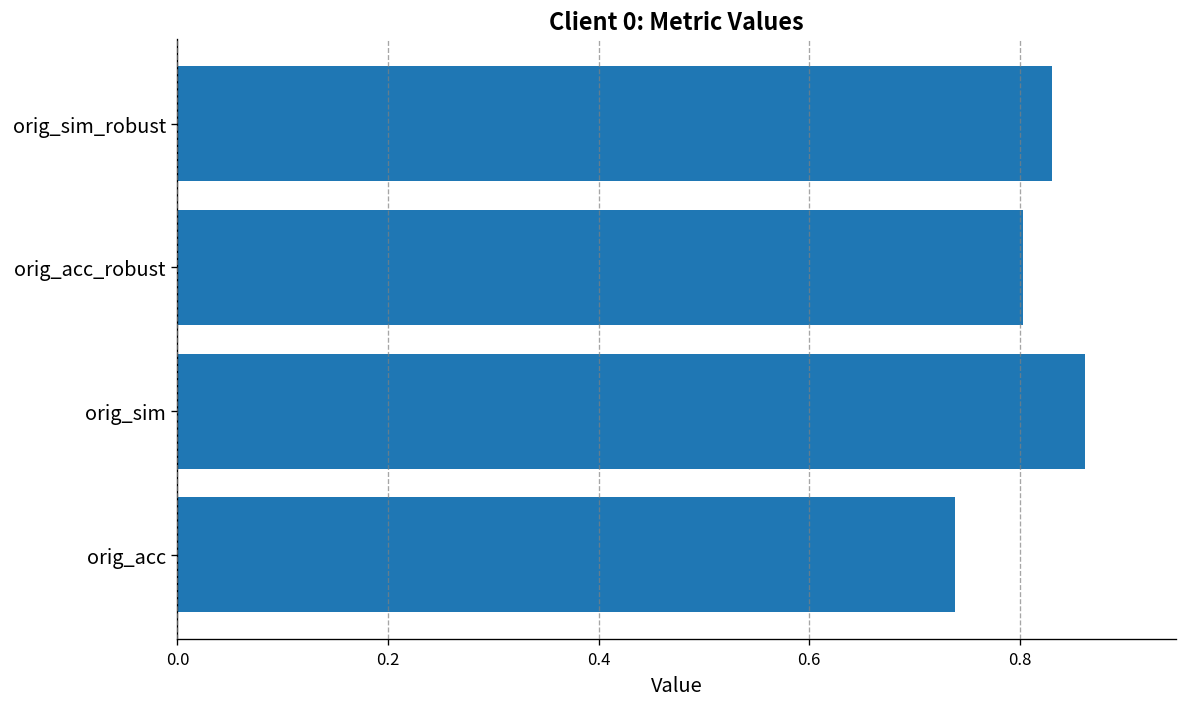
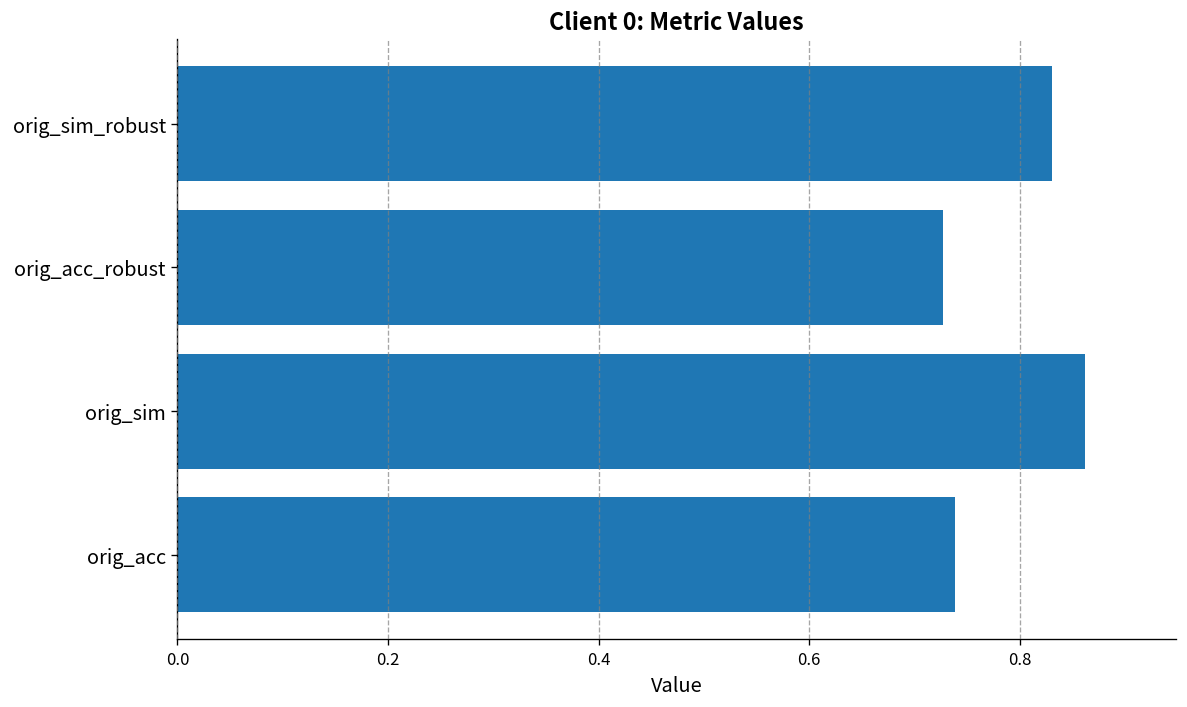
  {
    "orig_sim_robust": 0.83,
-   "orig_acc_robust": 0.80,
+   "orig_acc_robust": 0.73,
    "orig_sim": 0.86,
    "orig_acc": 0.74
  }
